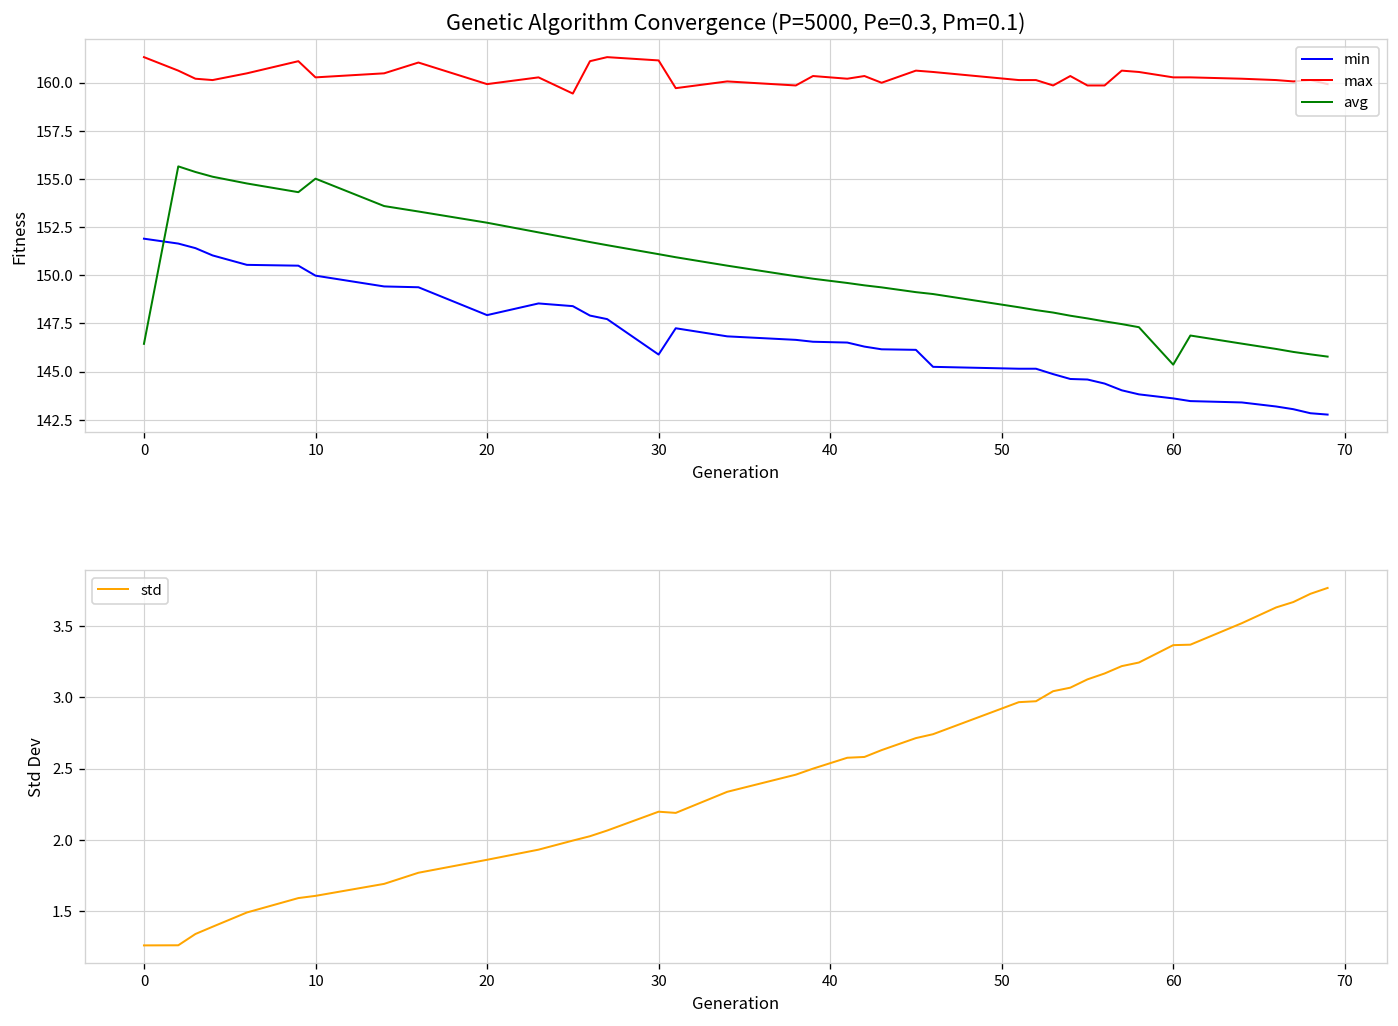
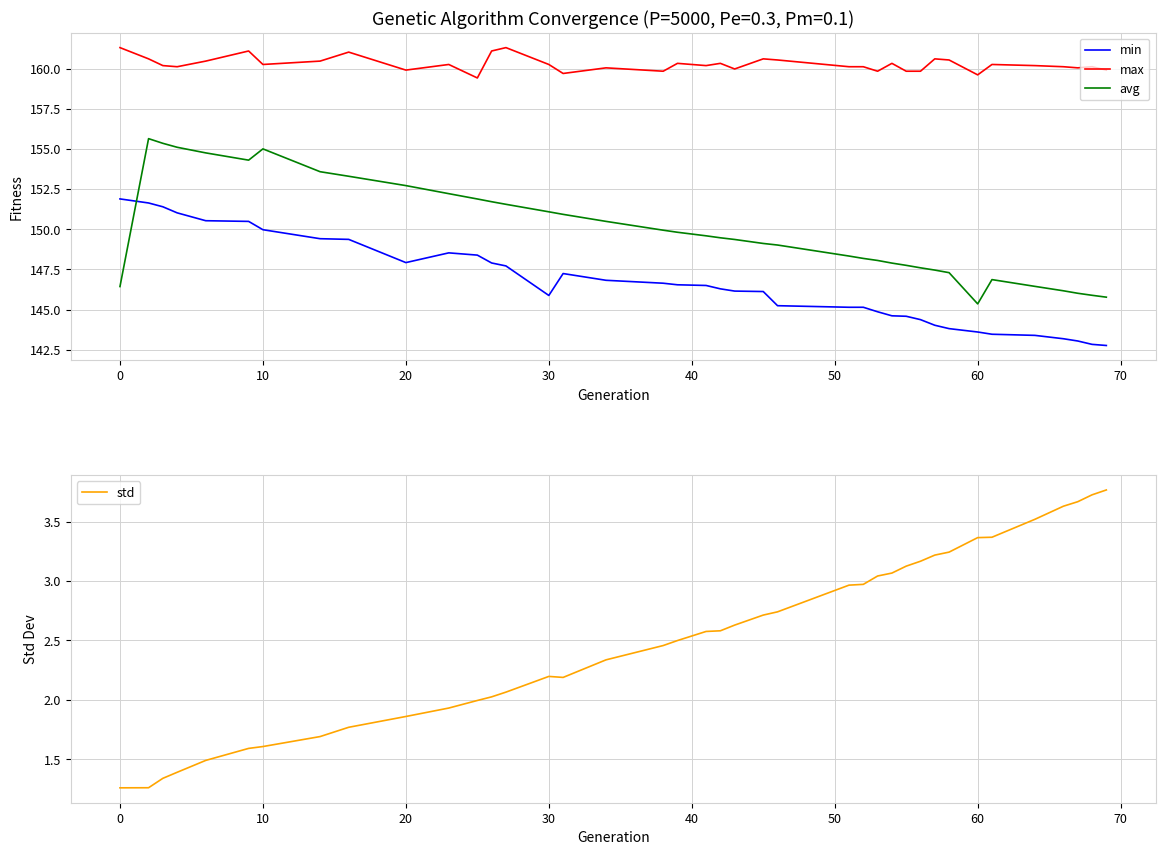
  {
    "Genetic Algorithm Convergence (P=5000, Pe=0.3, Pm=0.1)": {
      "min": {
        "0": 151.9,
        "10": 150.0,
        "20": 147.9,
        "30": 145.9,
        "60": 143.6
      },
      "max": {
        "0": 161.3,
        "10": 160.3,
        "20": 159.9,
-       "30": 161.1,
-       "60": 160.3
+       "30": 160.3,
+       "60": 159.6
      },
      "avg": {
        "0": 146.4,
        "10": 155.0,
        "20": 152.7,
        "30": 151.1,
        "60": 145.4
      }
    }
  }
